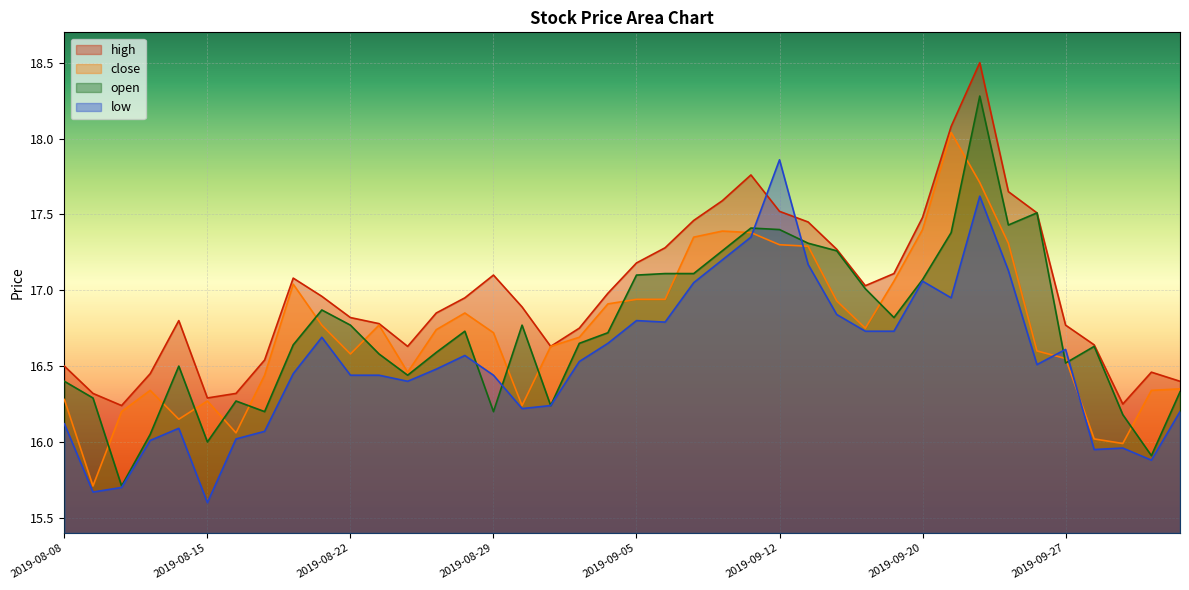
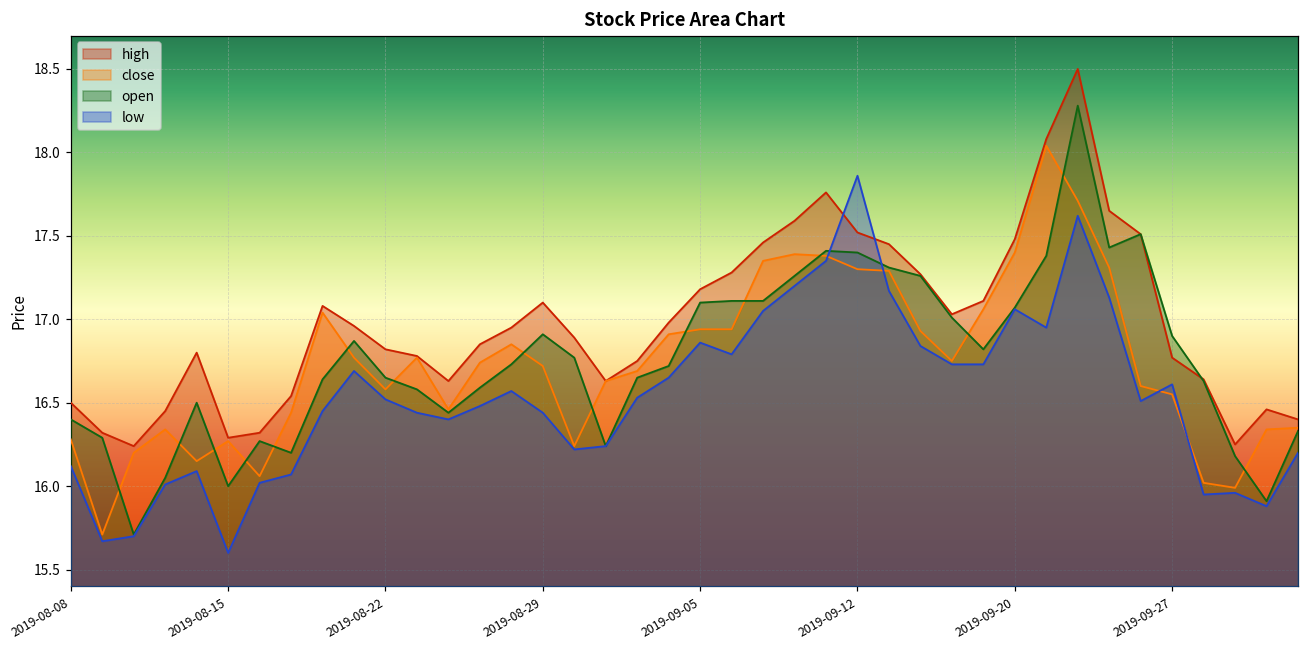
  {
    "open": {
      "2019-08-08": 16.40,
      "2019-08-15": 16.00,
-     "2019-08-22": 16.77,
-     "2019-08-29": 16.20,
+     "2019-08-22": 16.65,
+     "2019-08-29": 16.91,
      "2019-09-05": 17.10,
      "2019-09-12": 17.40,
-     "2019-09-27": 16.52
+     "2019-09-27": 16.90
    },
    "low": {
      "2019-08-08": 16.12,
      "2019-08-15": 15.60,
-     "2019-08-22": 16.44,
+     "2019-08-22": 16.52,
      "2019-08-29": 16.44,
-     "2019-09-05": 16.80,
+     "2019-09-05": 16.86,
      "2019-09-12": 17.86,
      "2019-09-27": 16.61
    }
  }
